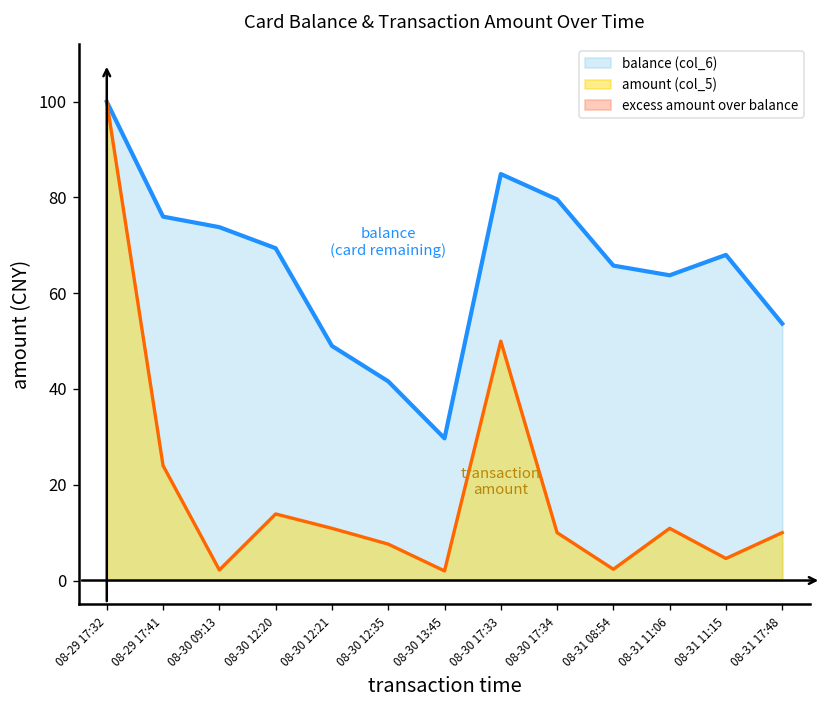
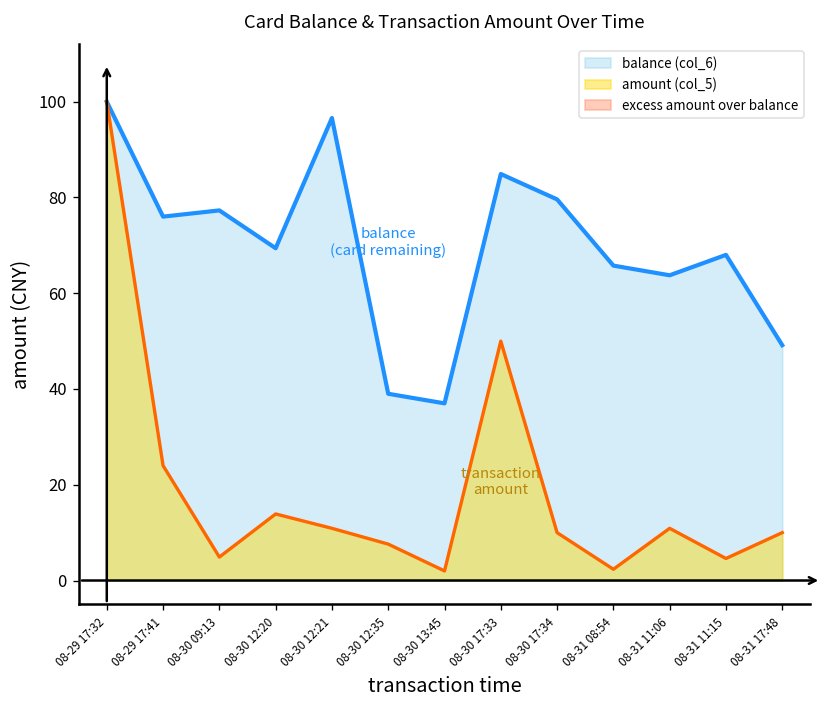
  {
    "balance (col_6)": {
      "08-29 17:41": 76,
-     "08-30 09:13": 74,
+     "08-30 09:13": 77,
      "08-30 12:20": 69,
-     "08-30 12:21": 49,
-     "08-30 12:35": 42,
-     "08-30 13:45": 30,
+     "08-30 12:21": 97,
+     "08-30 12:35": 39,
+     "08-30 13:45": 37,
      "08-30 17:33": 85,
      "08-30 17:34": 80,
      "08-31 08:54": 66,
      "08-31 11:06": 64,
      "08-31 11:15": 68,
-     "08-31 17:48": 54
+     "08-31 17:48": 49
    },
    "amount (col_5)": {
      "08-29 17:41": 24,
-     "08-30 09:13": 2,
+     "08-30 09:13": 5,
      "08-30 12:20": 14,
      "08-30 12:21": 11,
      "08-30 12:35": 8,
      "08-30 13:45": 2,
      "08-30 17:33": 50,
      "08-30 17:34": 10,
      "08-31 08:54": 2,
      "08-31 11:06": 11,
      "08-31 11:15": 5,
      "08-31 17:48": 10
    }
  }
